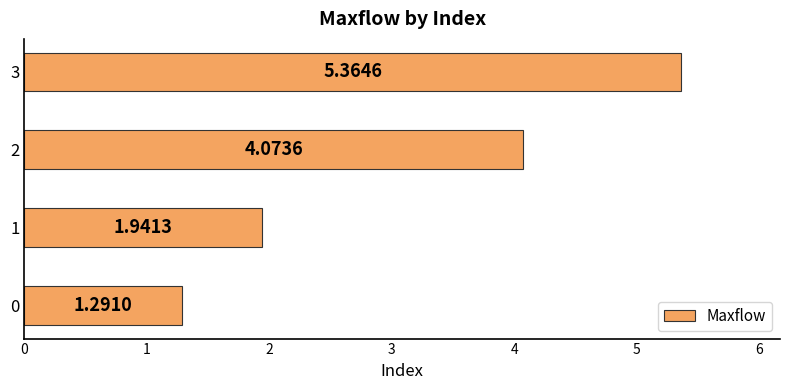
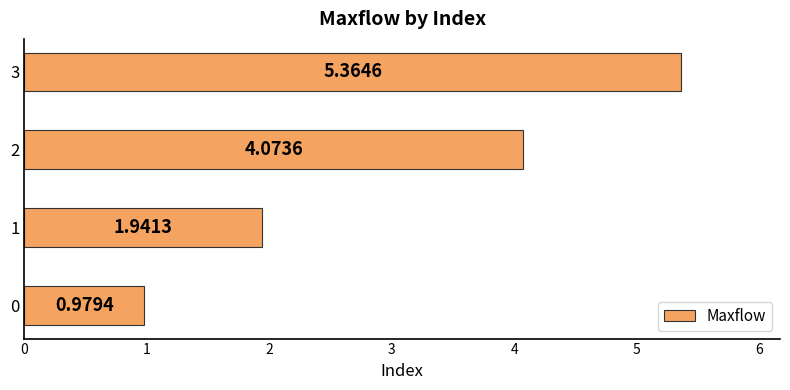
  {
    "3": 5.3646,
    "2": 4.0736,
    "1": 1.9413,
-   "0": 1.2910
+   "0": 0.9794
  }
